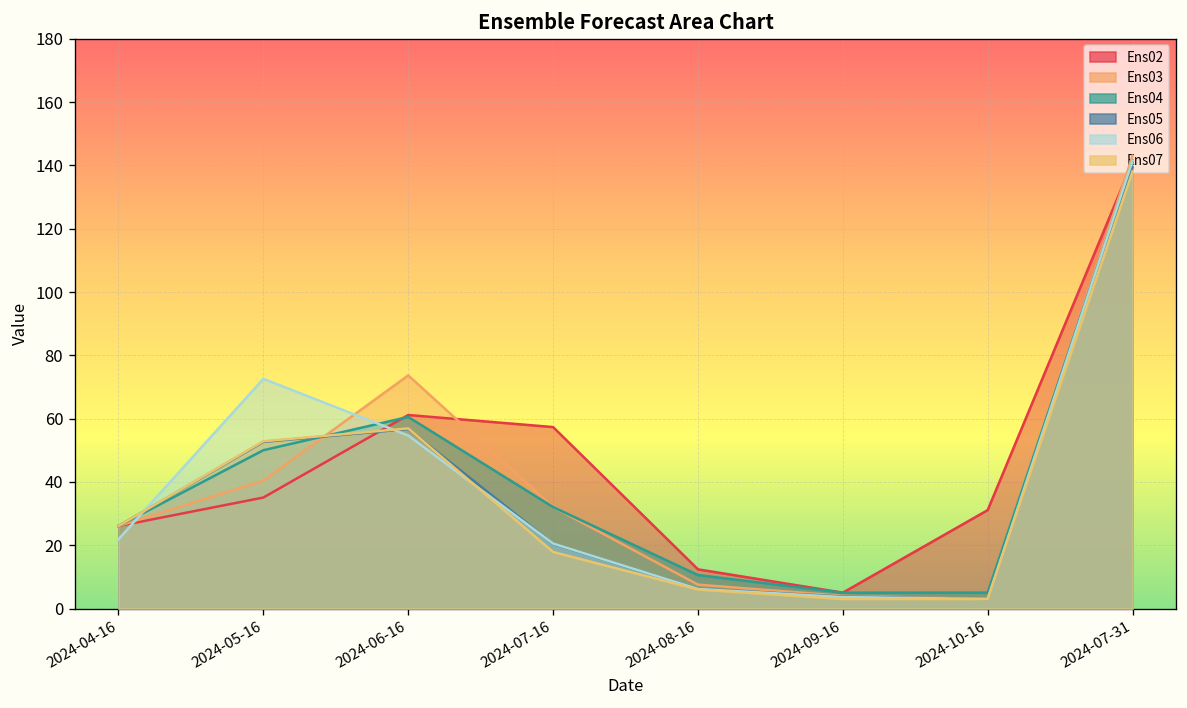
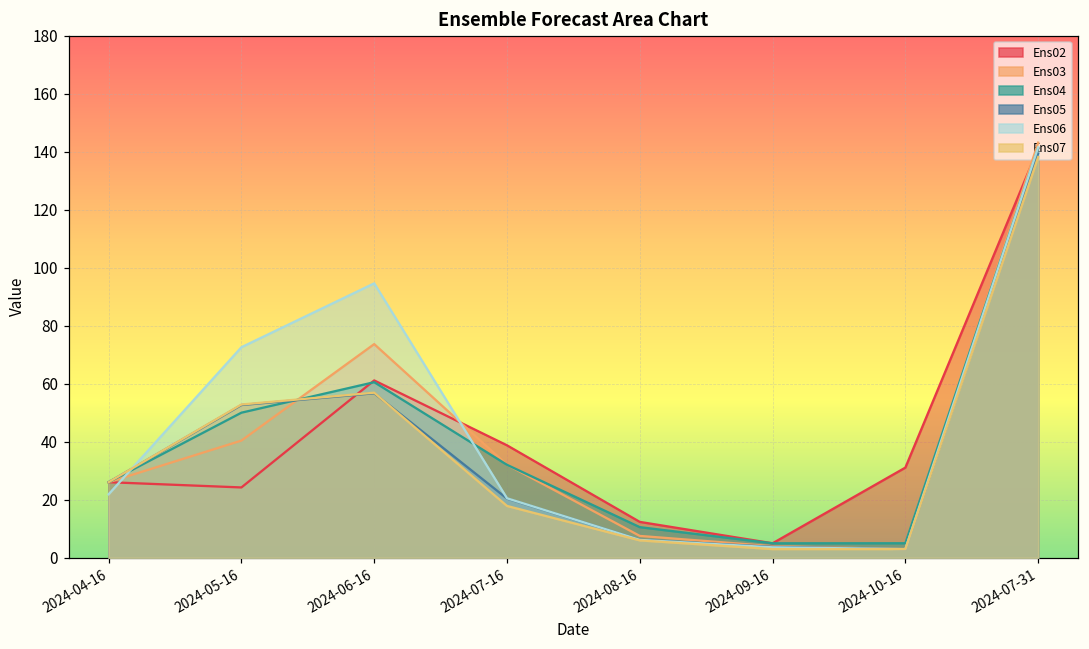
  {
    "Ens02": {
-     "2024-05-16": 35,
-     "2024-07-16": 57,
+     "2024-05-16": 24,
+     "2024-07-16": 39,
      "2024-08-16": 12,
      "2024-10-16": 31
    },
    "Ens06": {
      "2024-04-16": 22,
      "2024-05-16": 73,
-     "2024-06-16": 55
+     "2024-06-16": 95
    }
  }
